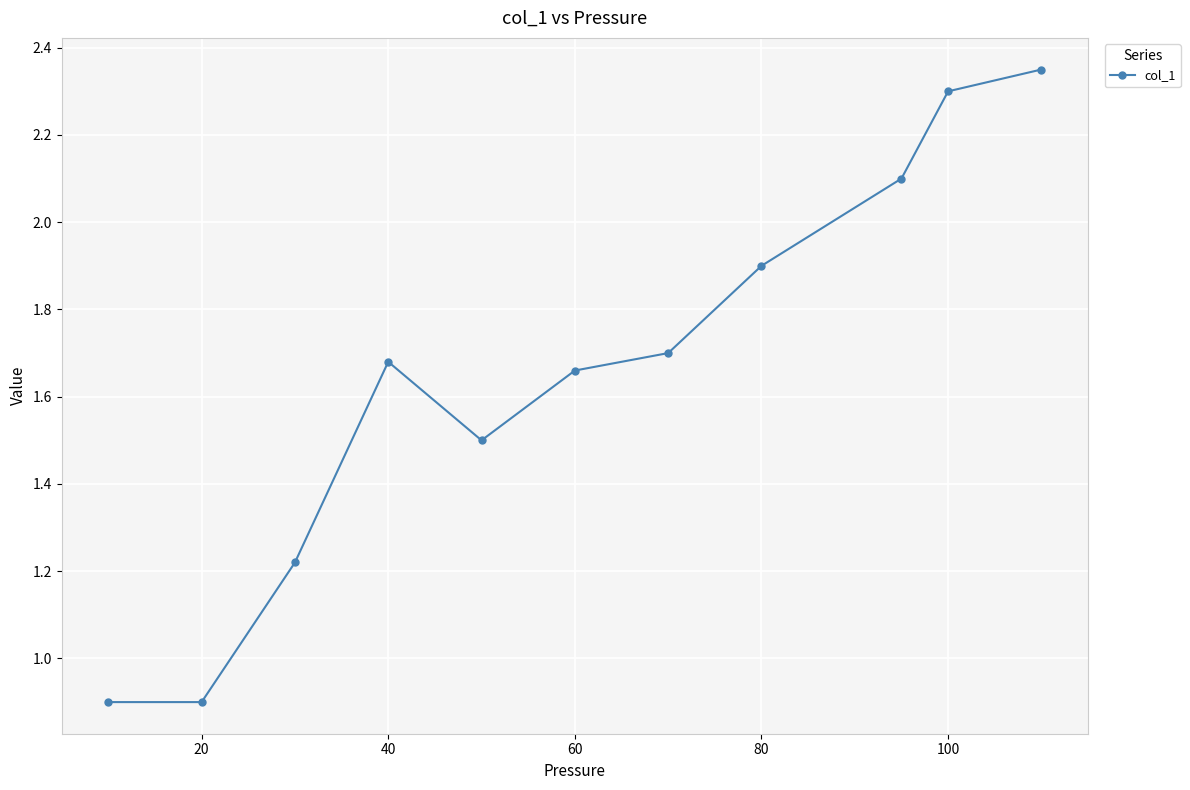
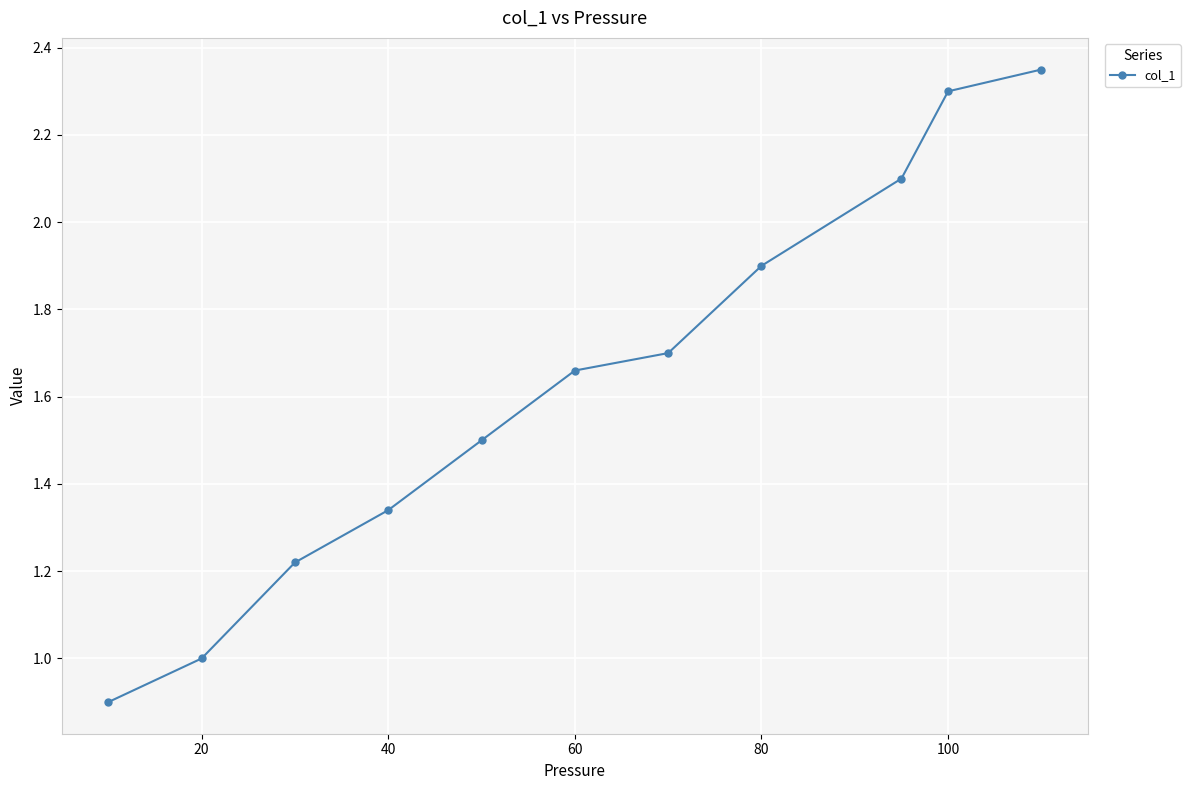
  {
-   "20": 0.9,
-   "40": 1.68,
+   "20": 1.0,
+   "40": 1.34,
    "60": 1.66,
    "80": 1.90,
    "100": 2.30
  }
